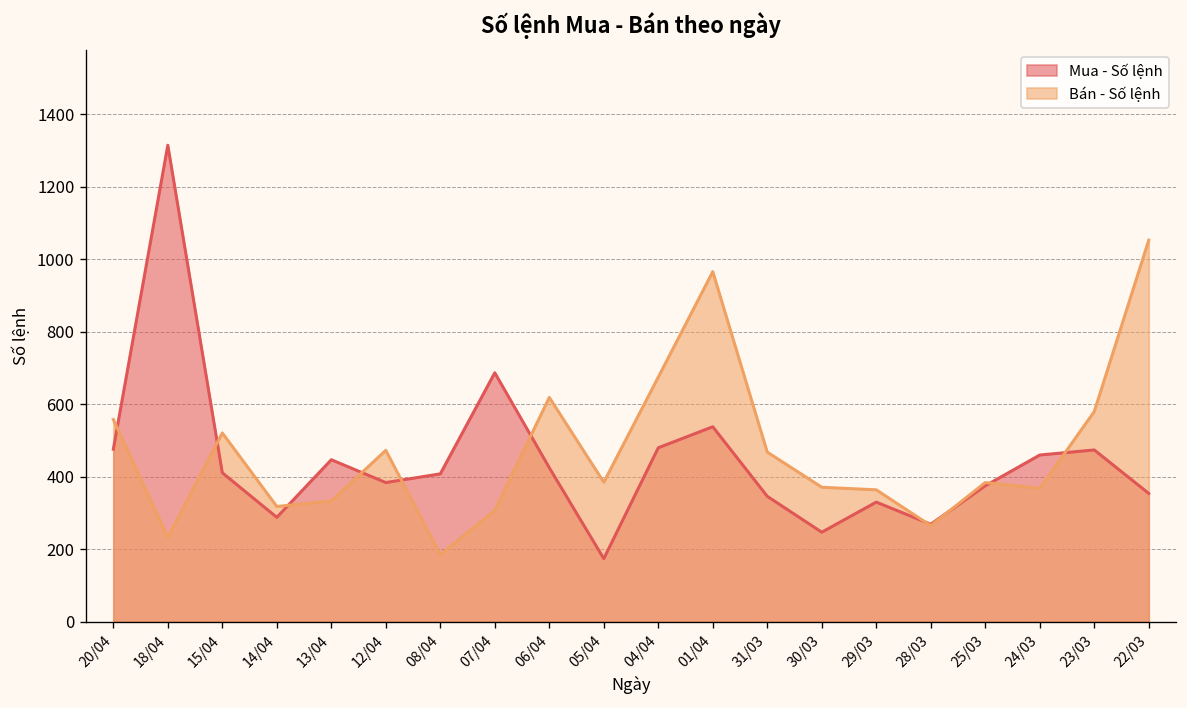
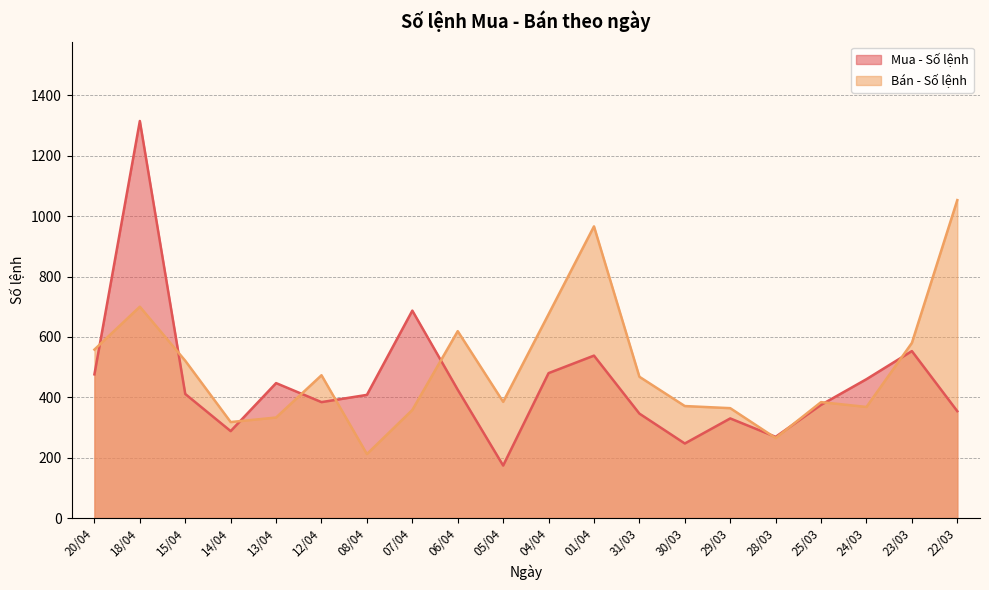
  {
    "Mua - Số lệnh": {
      "20/04": 480,
      "18/04": 1320,
      "15/04": 410,
      "14/04": 290,
      "13/04": 450,
      "12/04": 380,
      "08/04": 410,
      "07/04": 690,
      "06/04": 430,
      "05/04": 170,
      "04/04": 480,
      "01/04": 540,
      "31/03": 350,
      "30/03": 250,
      "29/03": 330,
      "25/03": 380,
      "24/03": 460,
-     "23/03": 470,
+     "23/03": 550,
      "22/03": 350
    },
    "Bán - Số lệnh": {
      "20/04": 560,
-     "18/04": 230,
+     "18/04": 700,
      "15/04": 520,
      "14/04": 320,
      "13/04": 330,
      "12/04": 470,
-     "08/04": 190,
-     "07/04": 310,
+     "08/04": 210,
+     "07/04": 360,
      "06/04": 620,
      "05/04": 390,
      "04/04": 680,
      "01/04": 970,
      "31/03": 470,
      "30/03": 370,
      "29/03": 360,
      "25/03": 380,
      "24/03": 370,
      "23/03": 580,
      "22/03": 1050
    }
  }
